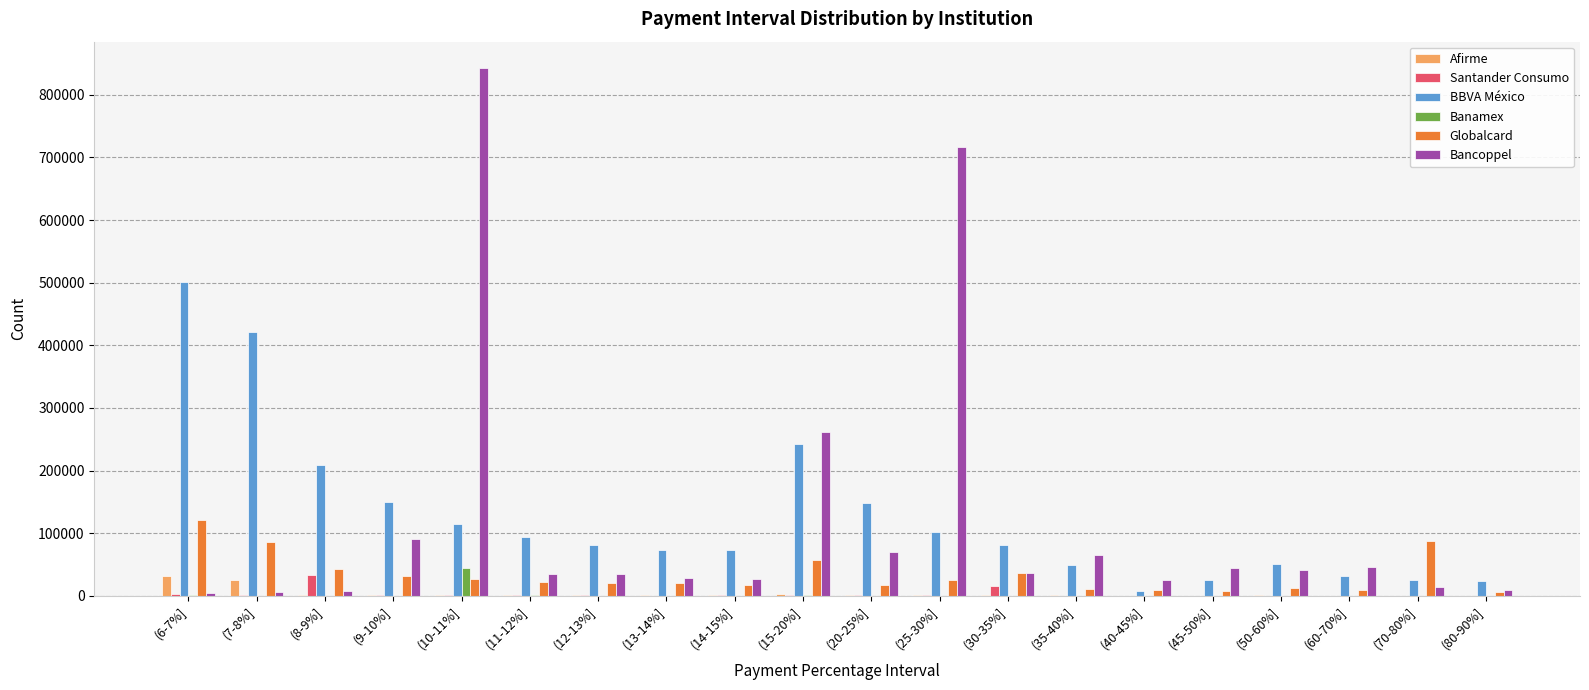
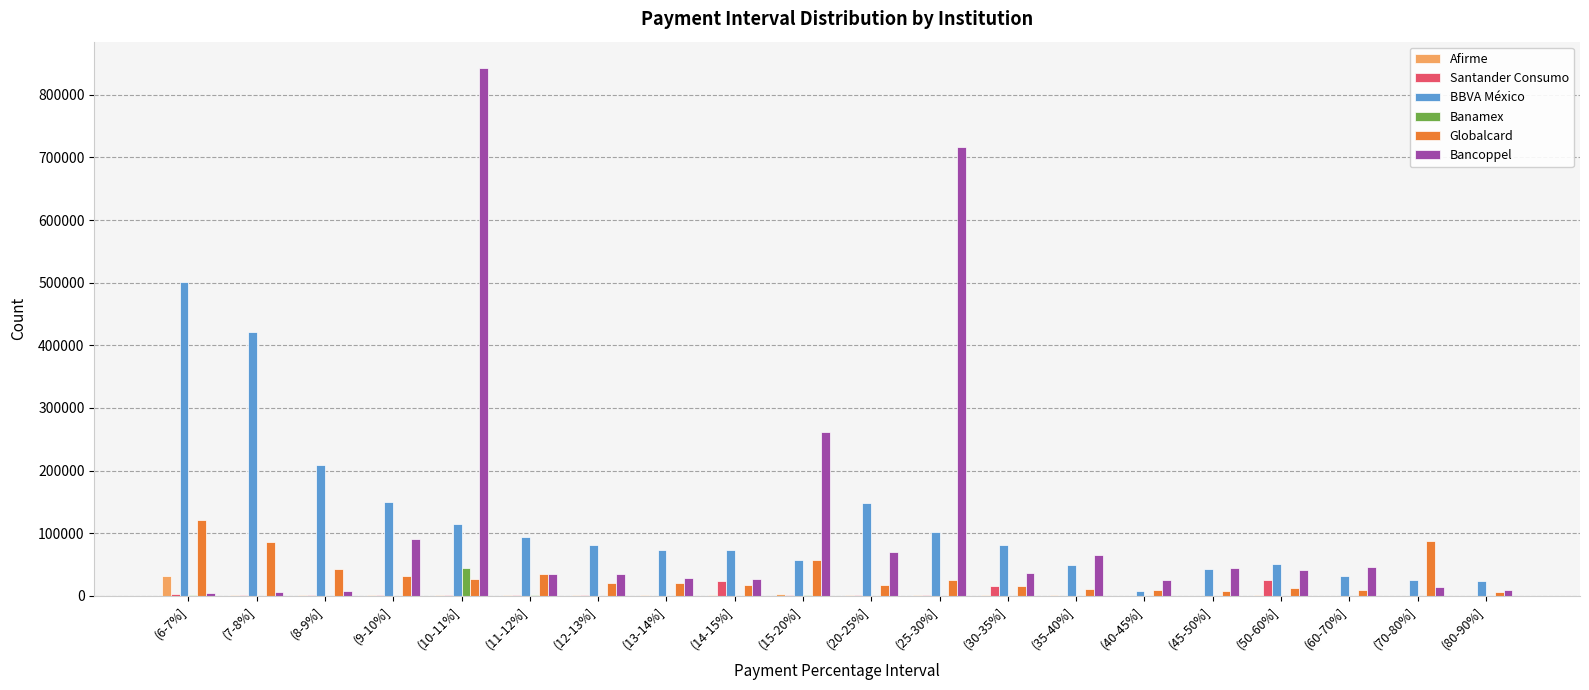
  {
    "Afirme": {
      "(6-7%]": 30000,
-     "(7-8%]": 20000
+     "(7-8%]": 0
    },
    "Santander Consumo": {
-     "(8-9%]": 30000,
-     "(14-15%]": 0,
+     "(8-9%]": 0,
+     "(14-15%]": 20000,
      "(30-35%]": 10000,
-     "(50-60%]": 0
+     "(50-60%]": 30000
    },
    "BBVA México": {
      "(6-7%]": 500000,
      "(7-8%]": 420000,
      "(8-9%]": 210000,
      "(9-10%]": 150000,
      "(10-11%]": 110000,
      "(11-12%]": 90000,
      "(12-13%]": 80000,
      "(13-14%]": 70000,
      "(14-15%]": 70000,
-     "(15-20%]": 240000,
+     "(15-20%]": 60000,
      "(20-25%]": 150000,
      "(25-30%]": 100000,
      "(30-35%]": 80000,
      "(35-40%]": 50000,
      "(40-45%]": 10000,
-     "(45-50%]": 30000,
+     "(45-50%]": 40000,
      "(50-60%]": 50000,
      "(60-70%]": 30000,
      "(70-80%]": 30000,
      "(80-90%]": 20000
    },
    "Banamex": {
      "(10-11%]": 40000
    },
    "Globalcard": {
      "(6-7%]": 120000,
      "(7-8%]": 90000,
      "(8-9%]": 40000,
      "(9-10%]": 30000,
      "(10-11%]": 30000,
-     "(11-12%]": 20000,
+     "(11-12%]": 30000,
      "(12-13%]": 20000,
      "(13-14%]": 20000,
      "(14-15%]": 20000,
      "(15-20%]": 60000,
      "(20-25%]": 20000,
      "(25-30%]": 30000,
-     "(30-35%]": 40000,
+     "(30-35%]": 20000,
      "(35-40%]": 10000,
      "(40-45%]": 10000,
      "(45-50%]": 10000,
      "(50-60%]": 10000,
      "(60-70%]": 10000,
      "(70-80%]": 90000,
      "(80-90%]": 10000
    },
    "Bancoppel": {
      "(6-7%]": 0,
      "(7-8%]": 10000,
      "(8-9%]": 10000,
      "(9-10%]": 90000,
      "(10-11%]": 840000,
      "(11-12%]": 40000,
      "(12-13%]": 30000,
      "(13-14%]": 30000,
      "(14-15%]": 30000,
      "(15-20%]": 260000,
      "(20-25%]": 70000,
      "(25-30%]": 720000,
      "(30-35%]": 40000,
      "(35-40%]": 70000,
      "(40-45%]": 20000,
      "(45-50%]": 40000,
      "(50-60%]": 40000,
      "(60-70%]": 50000,
      "(70-80%]": 10000,
      "(80-90%]": 10000
    }
  }
